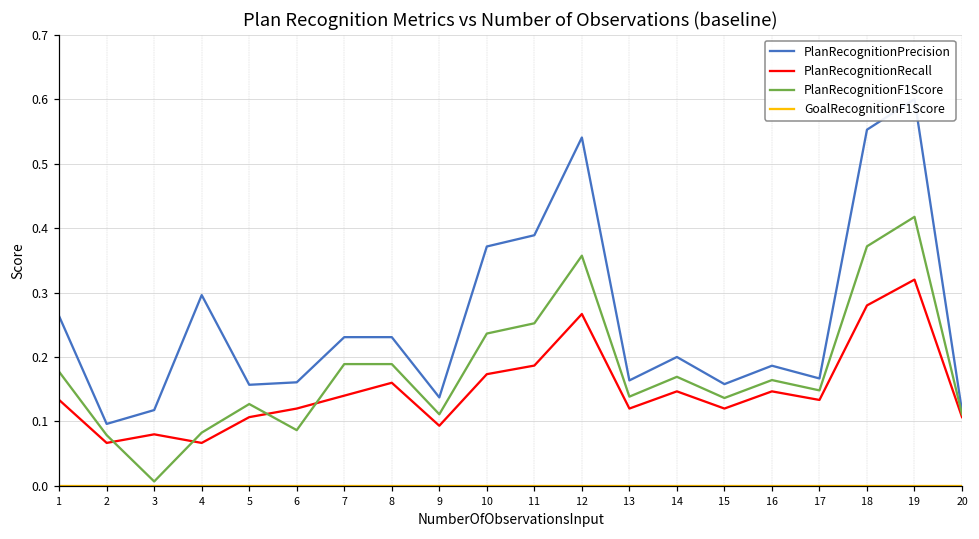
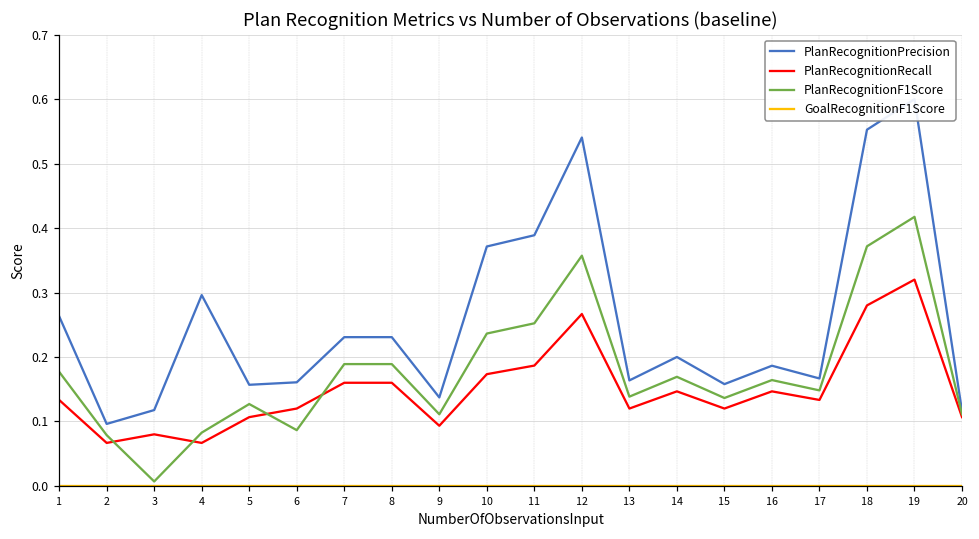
  {
    "PlanRecognitionPrecision": {
      "1": 0.26,
      "2": 0.10,
      "3": 0.12,
      "4": 0.30,
      "5": 0.16,
      "6": 0.16,
      "7": 0.23,
      "8": 0.23,
      "9": 0.14,
      "10": 0.37,
      "11": 0.39,
      "12": 0.54,
      "13": 0.16,
      "14": 0.20,
      "15": 0.16,
      "16": 0.19,
      "17": 0.17,
      "18": 0.55,
      "20": 0.12
    },
    "PlanRecognitionRecall": {
      "1": 0.13,
      "2": 0.07,
      "3": 0.08,
      "4": 0.07,
      "5": 0.11,
      "6": 0.12,
-     "7": 0.14,
+     "7": 0.16,
      "8": 0.16,
      "9": 0.09,
      "10": 0.17,
      "11": 0.19,
      "12": 0.27,
      "13": 0.12,
      "14": 0.15,
      "15": 0.12,
      "16": 0.15,
      "17": 0.13,
      "18": 0.28,
      "19": 0.32,
      "20": 0.11
    },
    "PlanRecognitionF1Score": {
      "1": 0.18,
      "2": 0.08,
      "3": 0.01,
      "4": 0.08,
      "5": 0.13,
      "6": 0.09,
      "7": 0.19,
      "8": 0.19,
      "9": 0.11,
      "10": 0.24,
      "11": 0.25,
      "12": 0.36,
      "13": 0.14,
      "14": 0.17,
      "15": 0.14,
      "16": 0.16,
      "17": 0.15,
      "18": 0.37,
      "19": 0.42,
      "20": 0.11
    },
    "GoalRecognitionF1Score": {
      "1": 0.00,
      "2": 0.00,
      "3": 0.00,
      "4": 0.00,
      "5": 0.00,
      "6": 0.00,
      "7": 0.00,
      "8": 0.00,
      "9": 0.00,
      "10": 0.00,
      "11": 0.00,
      "12": 0.00,
      "13": 0.00,
      "14": 0.00,
      "15": 0.00,
      "16": 0.00,
      "17": 0.00,
      "18": 0.00,
      "19": 0.00,
      "20": 0.00
    }
  }
